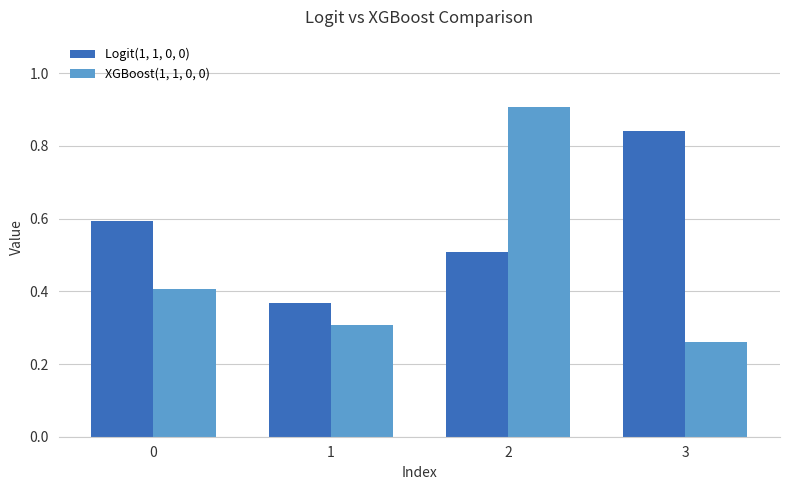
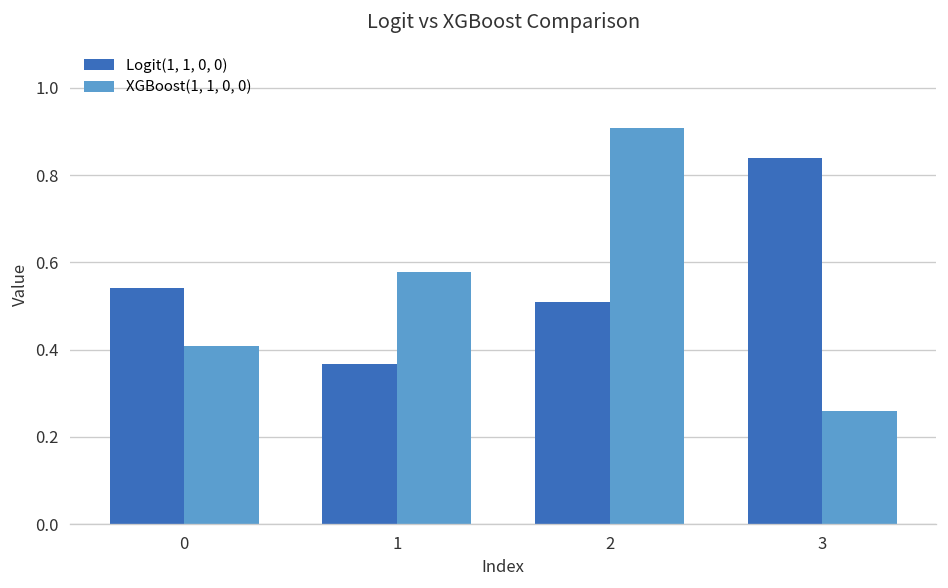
  {
    "Logit(1, 1, 0, 0)": {
-     "0": 0.59,
+     "0": 0.54,
      "1": 0.37,
      "2": 0.51,
      "3": 0.84
    },
    "XGBoost(1, 1, 0, 0)": {
      "0": 0.41,
-     "1": 0.31,
+     "1": 0.58,
      "2": 0.91,
      "3": 0.26
    }
  }
